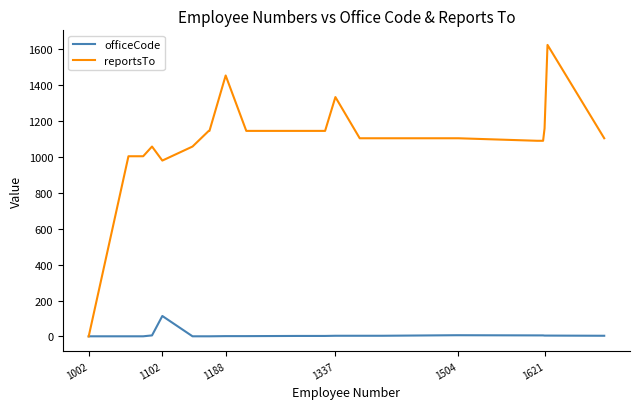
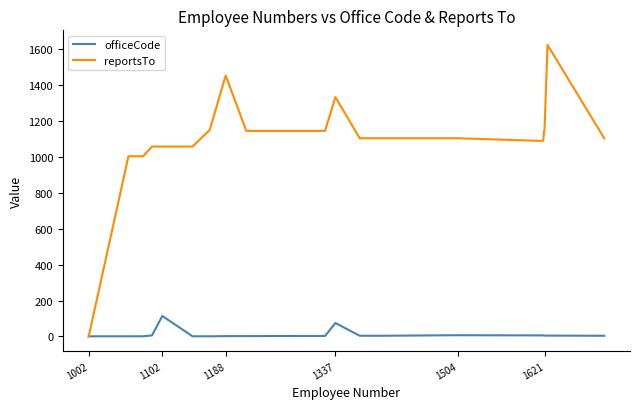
  {
    "officeCode": {
      "1102": 110,
      "1188": 0,
-     "1337": 0,
+     "1337": 80,
      "1504": 10,
      "1621": 10
    },
    "reportsTo": {
-     "1102": 980,
+     "1102": 1060,
      "1188": 1450,
      "1337": 1330,
      "1504": 1100,
      "1621": 1160
    }
  }
